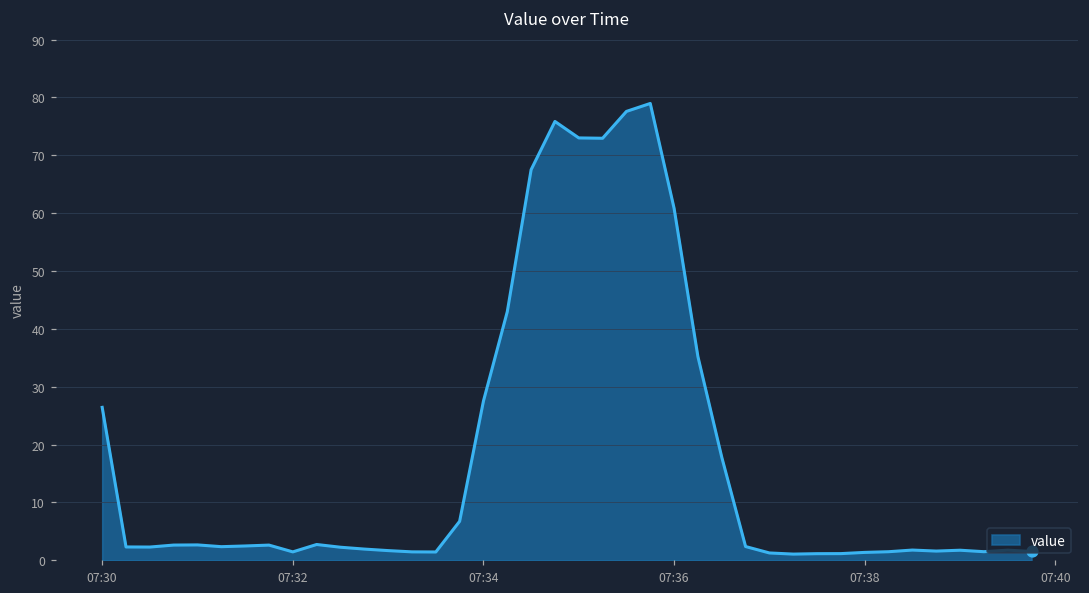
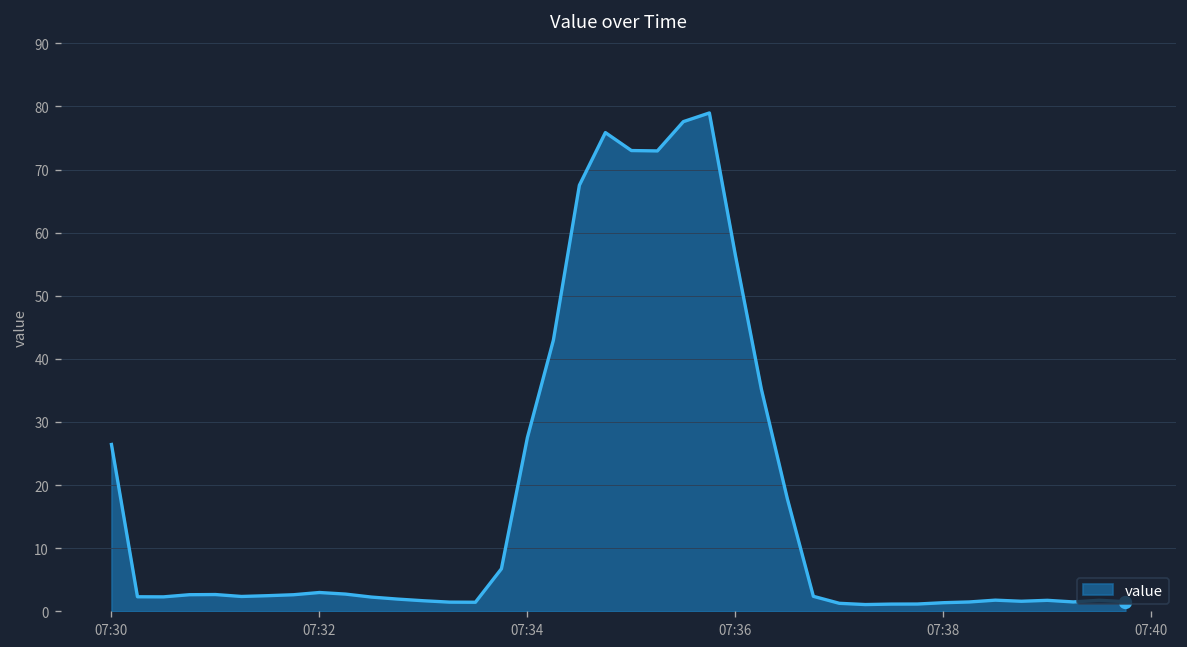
  {
    "value": {
      "07:30": 26,
-     "07:32": 1,
+     "07:32": 3,
      "07:34": 28,
-     "07:36": 61,
+     "07:36": 56,
      "07:38": 1
    }
  }
